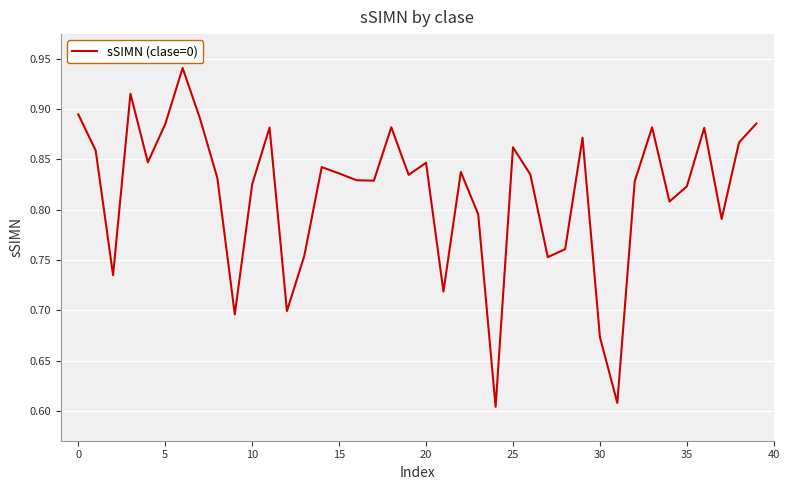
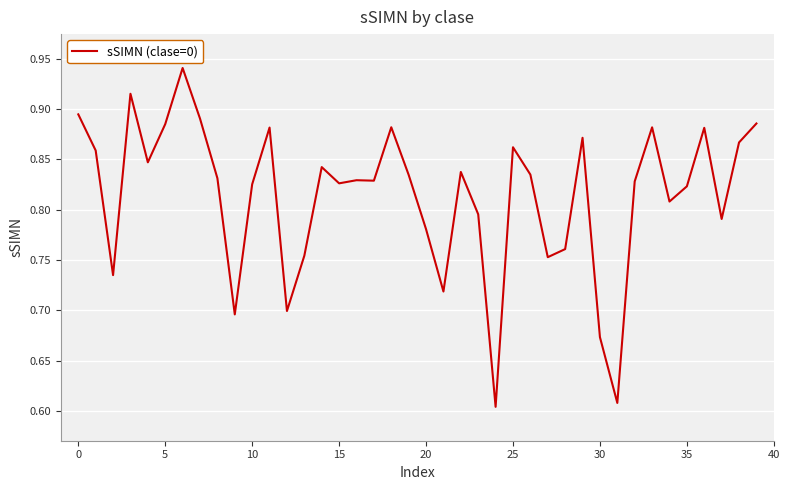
  {
    "0": 0.895,
    "5": 0.885,
    "10": 0.825,
-   "15": 0.836,
-   "20": 0.847,
+   "15": 0.826,
+   "20": 0.781,
    "25": 0.862,
    "30": 0.673,
    "35": 0.823
  }
